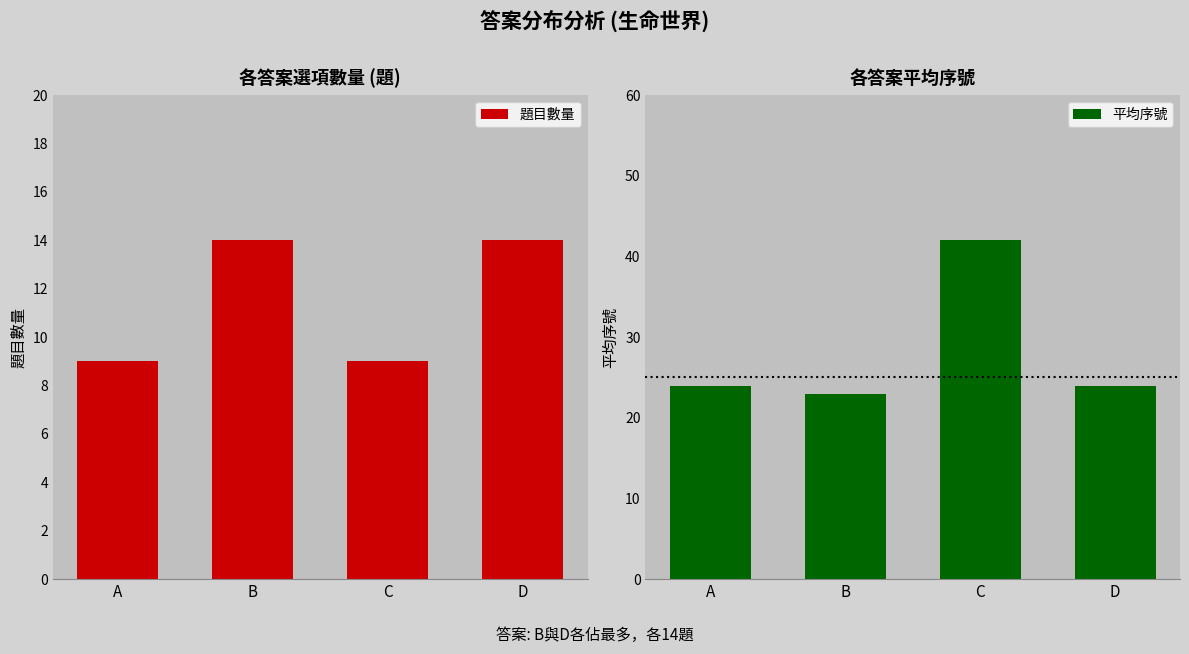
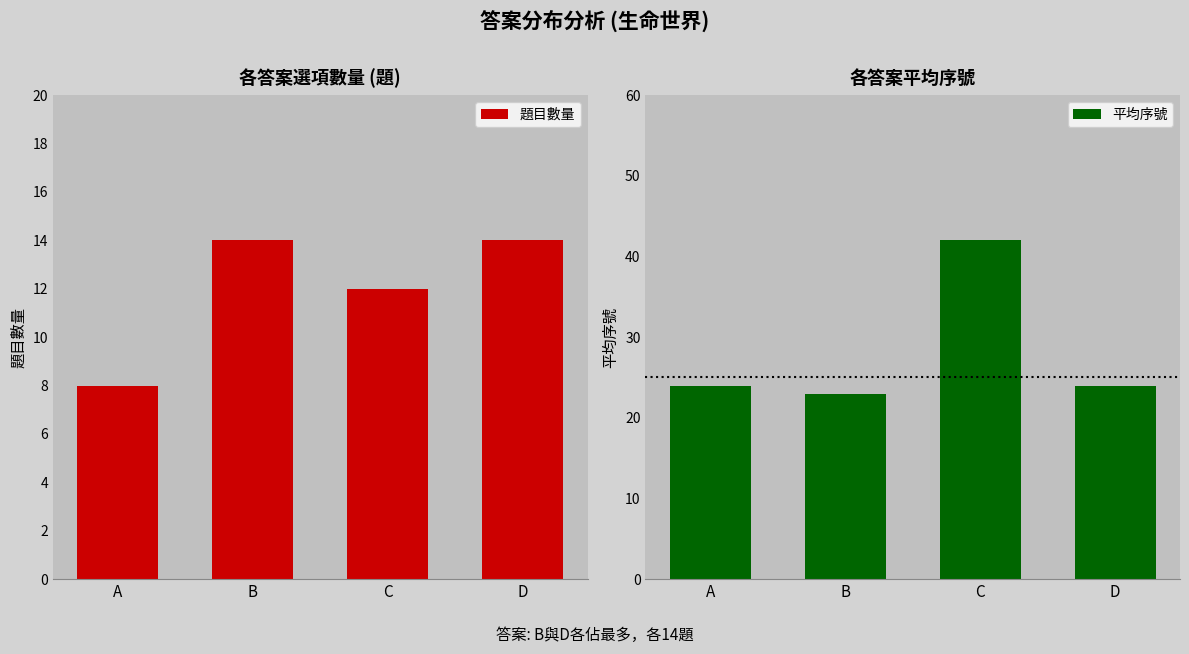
  {
    "各答案選項數量 (題)": {
-     "A": 9,
+     "A": 8,
      "B": 14,
-     "C": 9,
+     "C": 12,
      "D": 14
    },
    "各答案平均序號": {
      "A": 24,
      "B": 23,
      "C": 42,
      "D": 24
    }
  }
